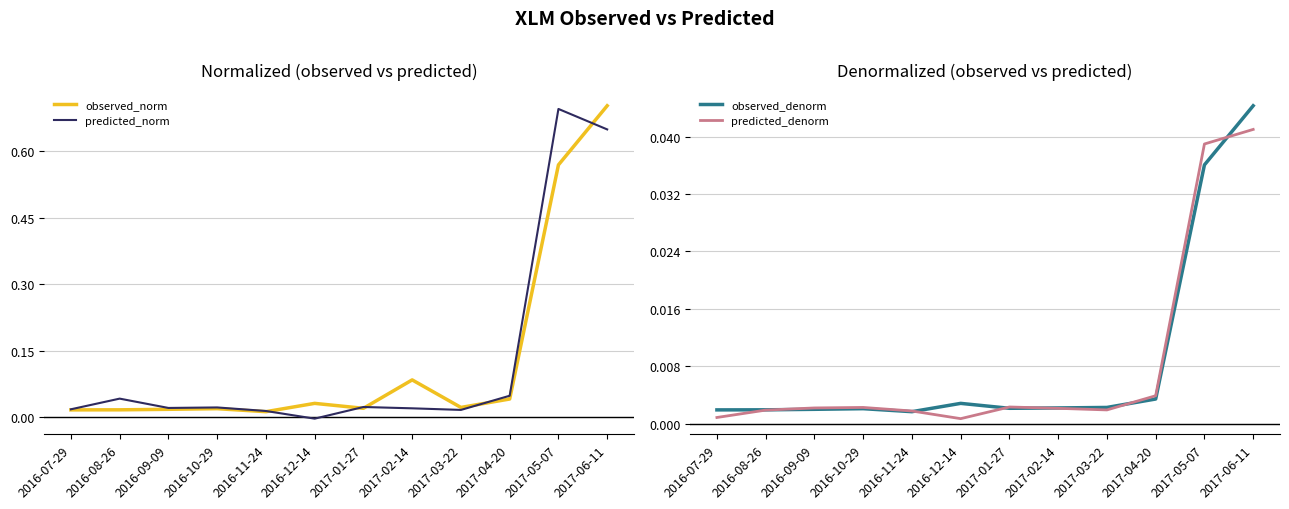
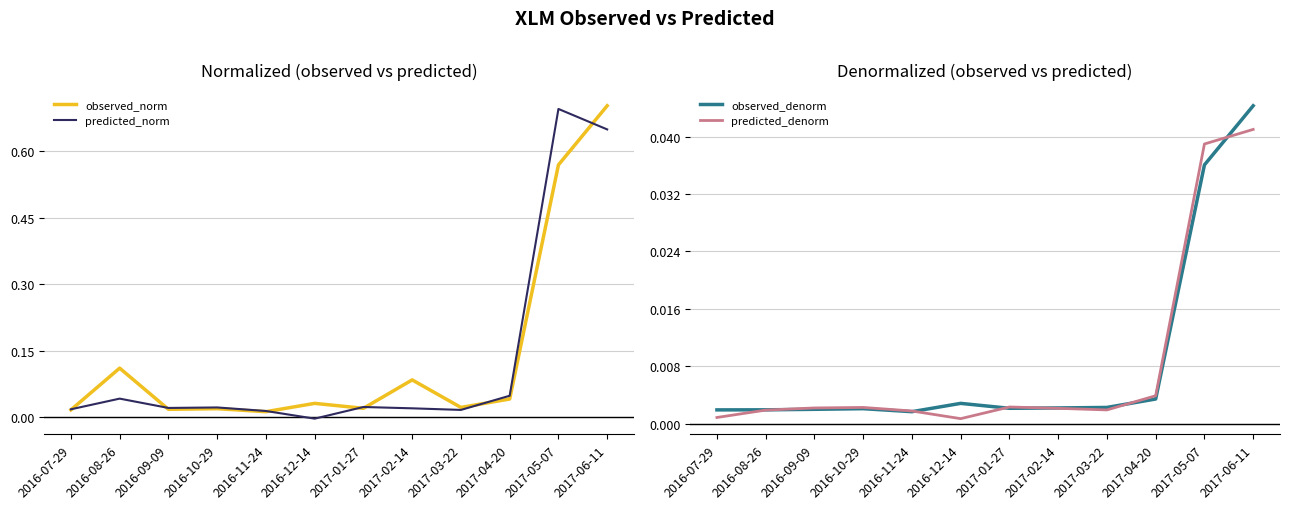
  {
    "Normalized (observed vs predicted)": {
      "observed_norm": {
-       "2016-08-26": 0.02,
+       "2016-08-26": 0.11,
        "2016-12-14": 0.03,
        "2017-02-14": 0.08,
        "2017-04-20": 0.04,
        "2017-05-07": 0.57,
        "2017-06-11": 0.70
      },
      "predicted_norm": {
        "2016-08-26": 0.04,
        "2016-12-14": 0.00,
        "2017-02-14": 0.02,
        "2017-04-20": 0.05,
        "2017-05-07": 0.70,
        "2017-06-11": 0.65
      }
    },
    "Denormalized (observed vs predicted)": {
      "observed_denorm": {
        "2016-07-29": 0.002,
        "2016-12-14": 0.003,
        "2017-04-20": 0.003,
        "2017-05-07": 0.036,
        "2017-06-11": 0.044
      },
      "predicted_denorm": {
        "2016-07-29": 0.001,
        "2016-12-14": 0.001,
        "2017-04-20": 0.004,
        "2017-05-07": 0.039,
        "2017-06-11": 0.041
      }
    }
  }
